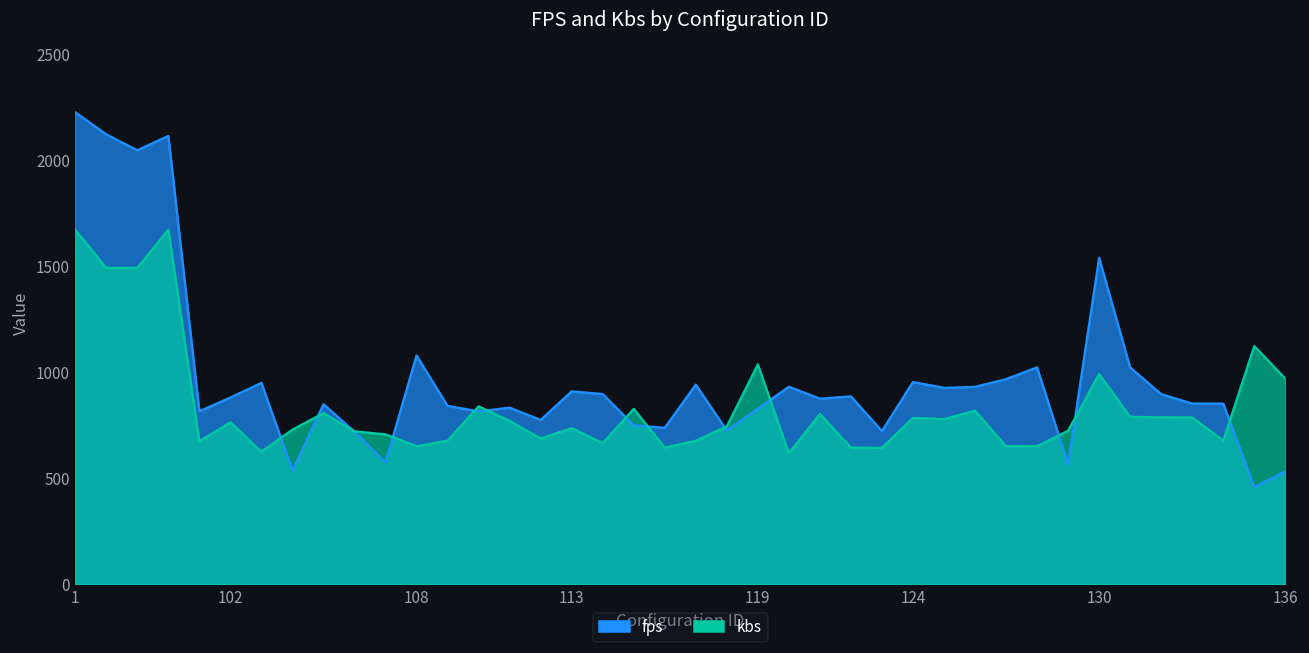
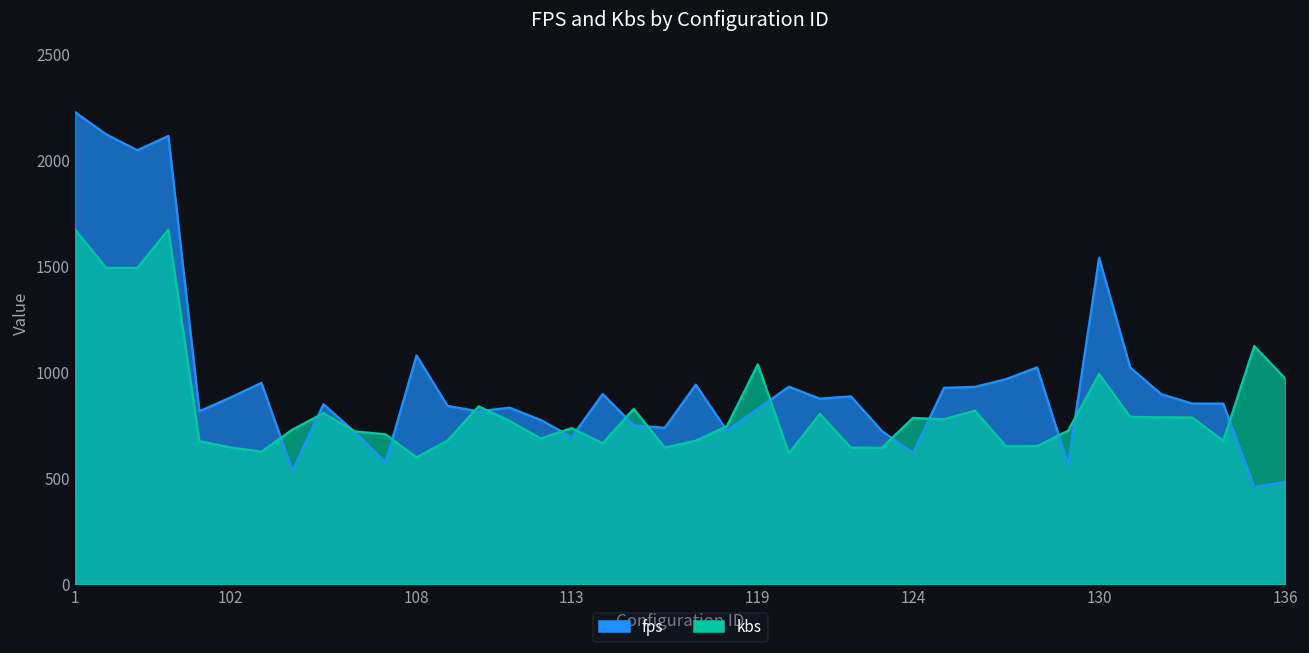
  {
    "fps": {
      "102": 880,
      "108": 1080,
-     "113": 910,
+     "113": 690,
      "119": 830,
-     "124": 950,
+     "124": 620,
      "130": 1540,
-     "136": 530
+     "136": 480
    },
    "kbs": {
-     "102": 760,
-     "108": 650,
+     "102": 650,
+     "108": 600,
      "113": 740,
      "119": 1040,
      "124": 780,
      "130": 990,
      "136": 970
    }
  }
